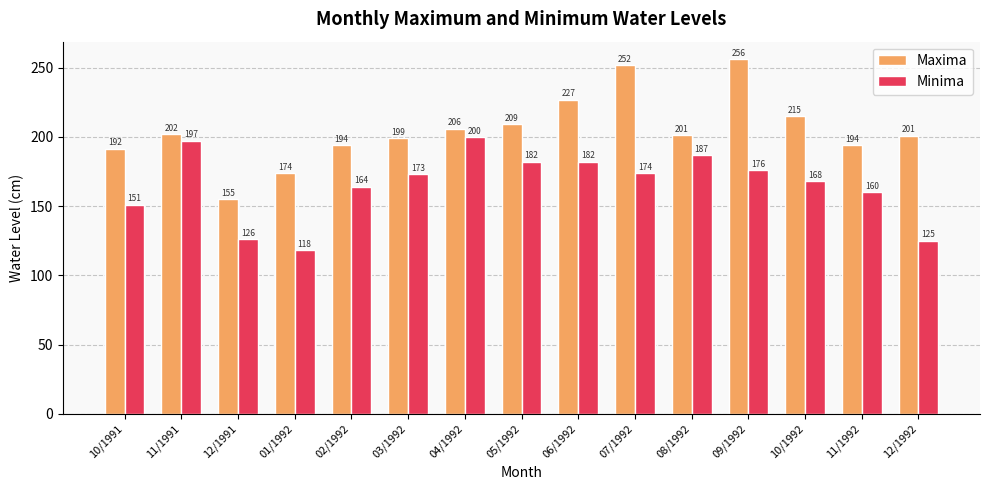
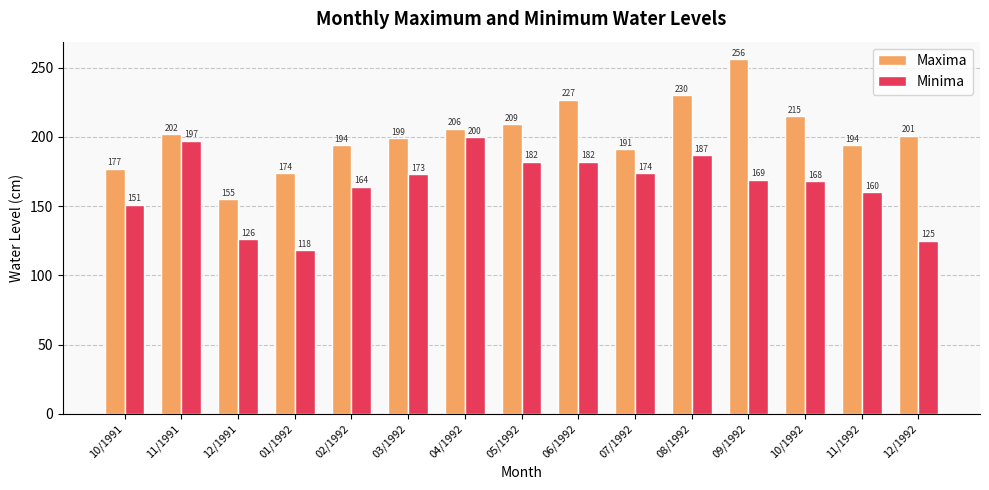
  {
    "Maxima": {
-     "10/1991": 192,
+     "10/1991": 177,
      "11/1991": 202,
      "12/1991": 155,
      "01/1992": 174,
      "02/1992": 194,
      "03/1992": 199,
      "04/1992": 206,
      "05/1992": 209,
      "06/1992": 227,
-     "07/1992": 252,
-     "08/1992": 201,
+     "07/1992": 191,
+     "08/1992": 230,
      "09/1992": 256,
      "10/1992": 215,
      "11/1992": 194,
      "12/1992": 201
    },
    "Minima": {
      "10/1991": 151,
      "11/1991": 197,
      "12/1991": 126,
      "01/1992": 118,
      "02/1992": 164,
      "03/1992": 173,
      "04/1992": 200,
      "05/1992": 182,
      "06/1992": 182,
      "07/1992": 174,
      "08/1992": 187,
-     "09/1992": 176,
+     "09/1992": 169,
      "10/1992": 168,
      "11/1992": 160,
      "12/1992": 125
    }
  }
